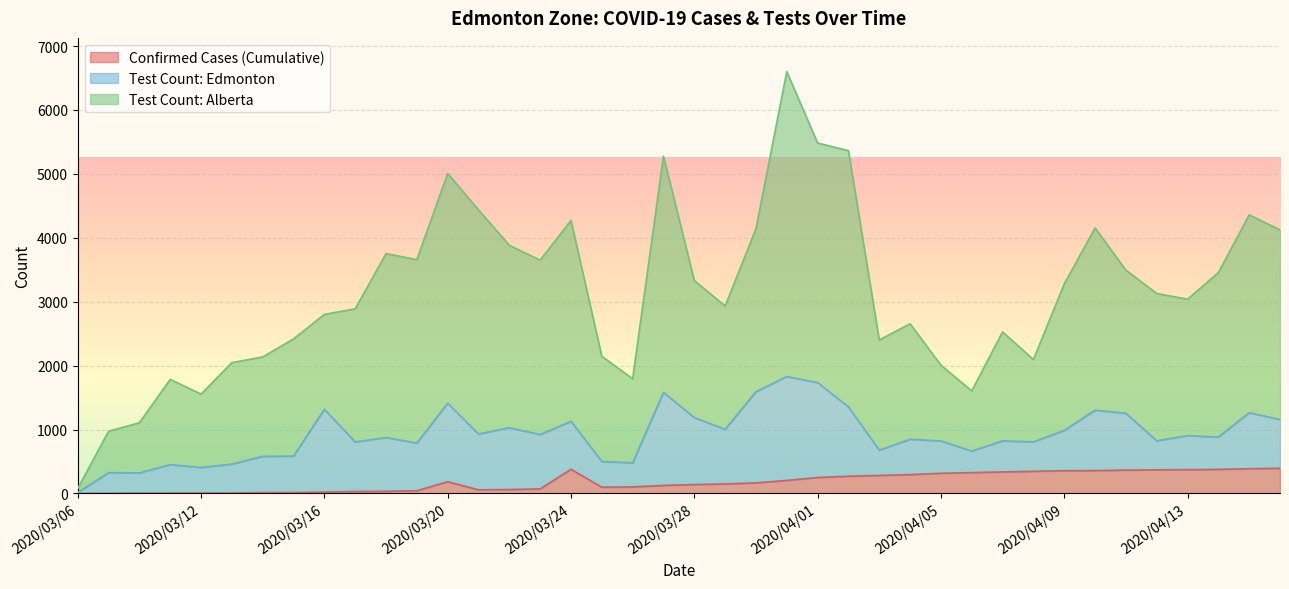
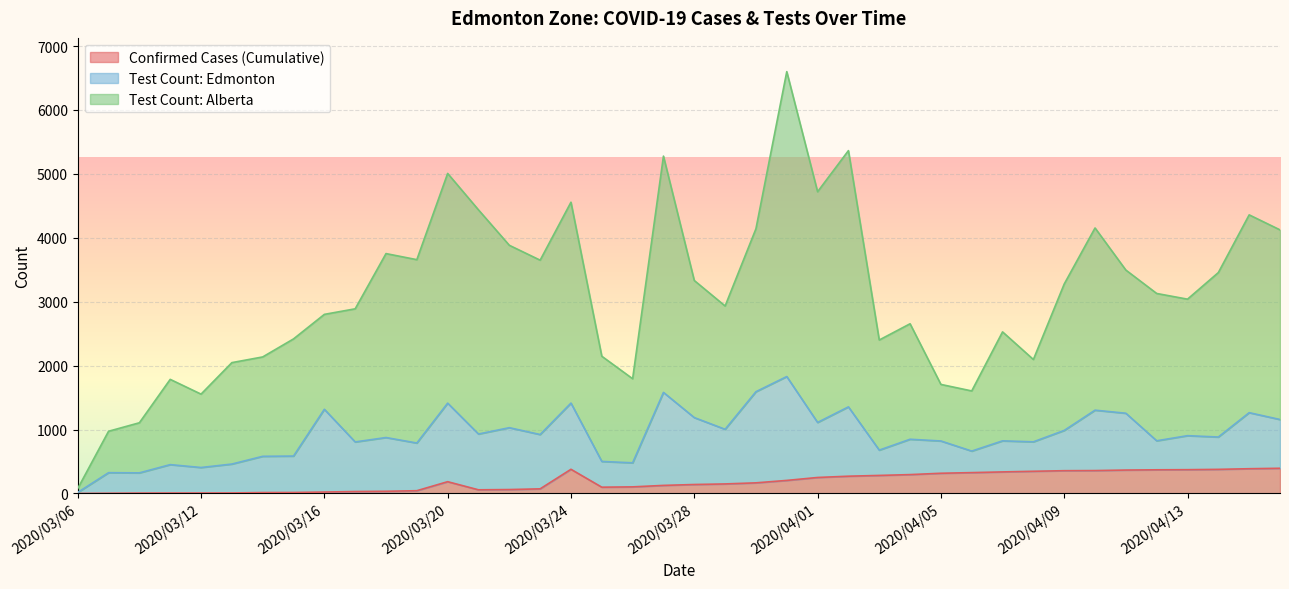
  {
    "Confirmed Cases (Cumulative)": {
      "2020/03/12": 0,
      "2020/03/16": 0,
      "2020/03/20": 200,
      "2020/03/24": 400,
      "2020/03/28": 100,
      "2020/04/01": 300,
      "2020/04/05": 300,
      "2020/04/09": 400,
      "2020/04/13": 400
    },
    "Test Count: Edmonton": {
      "2020/03/12": 400,
      "2020/03/16": 1300,
      "2020/03/20": 1200,
-     "2020/03/24": 800,
+     "2020/03/24": 1000,
      "2020/03/28": 1000,
-     "2020/04/01": 1500,
+     "2020/04/01": 900,
      "2020/04/05": 500,
      "2020/04/09": 600,
      "2020/04/13": 500
    },
    "Test Count: Alberta": {
      "2020/03/06": 100,
      "2020/03/12": 1100,
      "2020/03/16": 1500,
      "2020/03/20": 3600,
      "2020/03/24": 3100,
      "2020/03/28": 2100,
-     "2020/04/01": 3700,
-     "2020/04/05": 1200,
+     "2020/04/01": 3600,
+     "2020/04/05": 900,
      "2020/04/09": 2300,
      "2020/04/13": 2100
    }
  }
